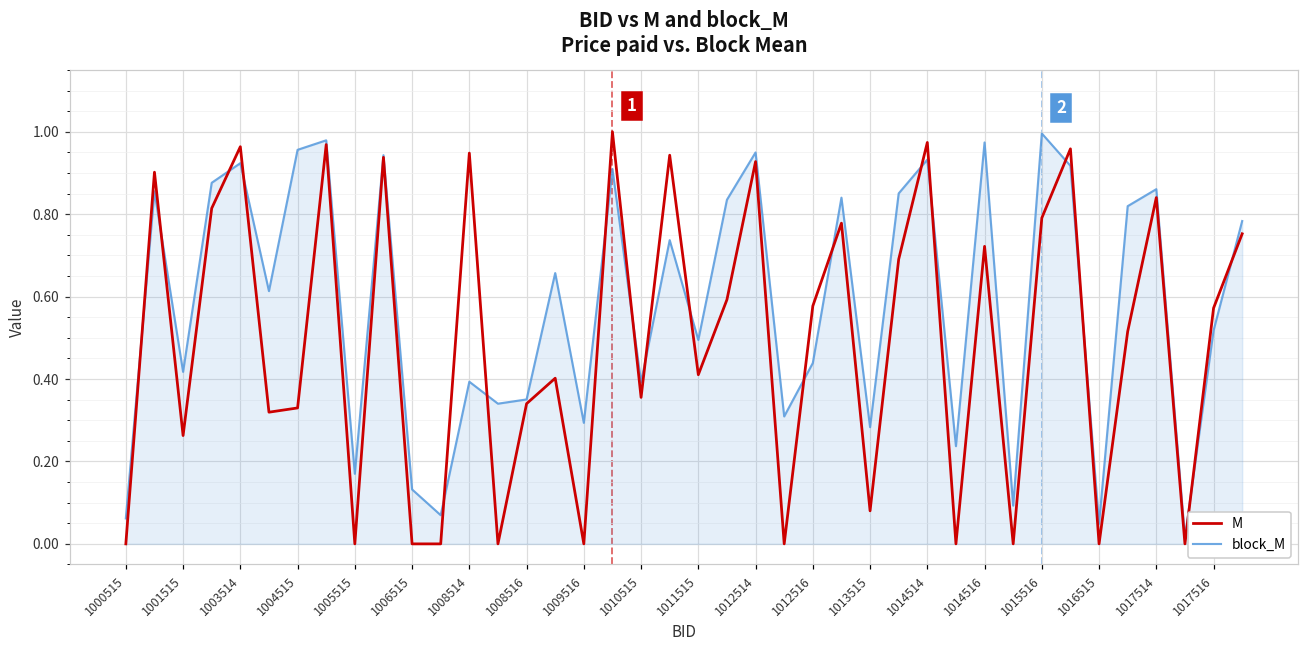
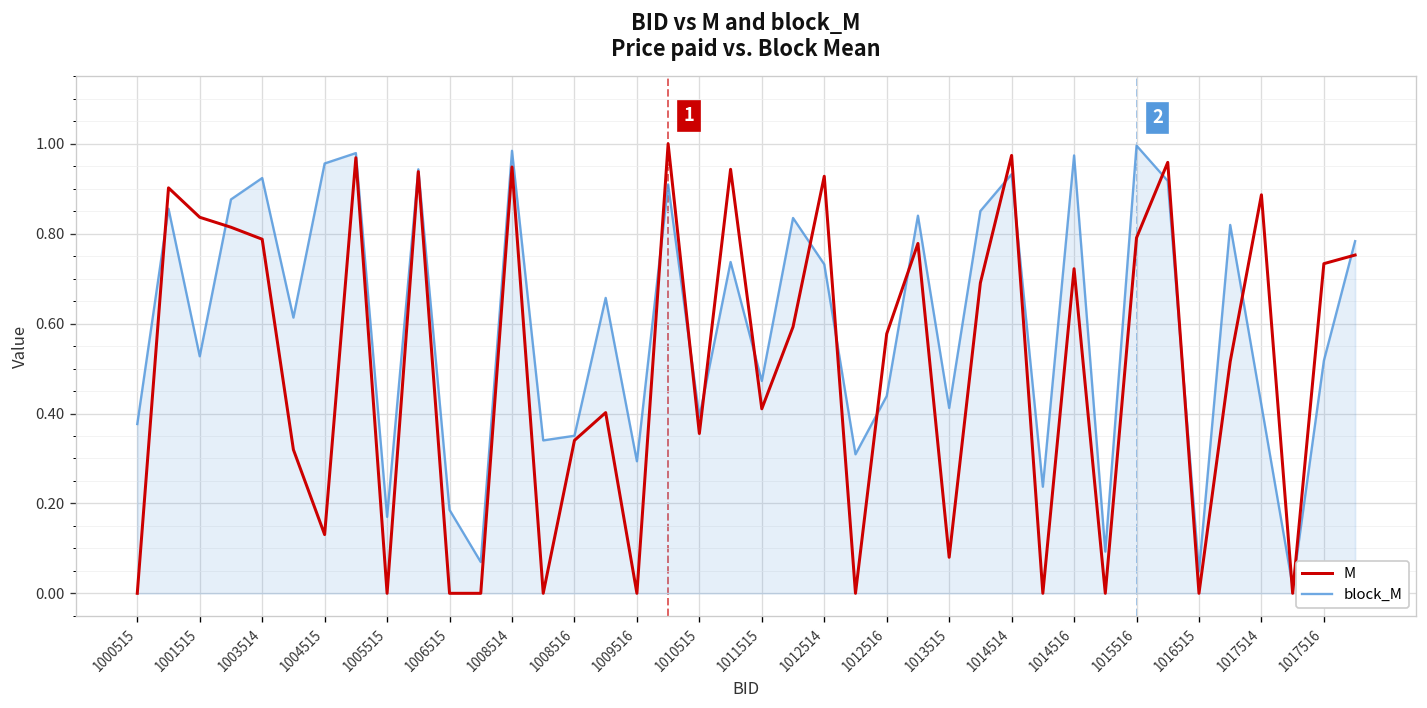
  {
    "M": {
      "1000515": 0.00,
-     "1001515": 0.26,
-     "1003514": 0.96,
-     "1004515": 0.33,
+     "1001515": 0.84,
+     "1003514": 0.79,
+     "1004515": 0.13,
      "1005515": 0.00,
      "1006515": 0.00,
      "1008514": 0.95,
      "1008516": 0.34,
      "1009516": 0.00,
      "1010515": 0.36,
      "1011515": 0.41,
      "1012514": 0.93,
      "1012516": 0.58,
      "1013515": 0.08,
      "1014514": 0.97,
      "1014516": 0.72,
      "1015516": 0.79,
      "1016515": 0.00,
-     "1017514": 0.84,
-     "1017516": 0.57
+     "1017514": 0.89,
+     "1017516": 0.73
    },
    "block_M": {
-     "1000515": 0.06,
-     "1001515": 0.42,
+     "1000515": 0.38,
+     "1001515": 0.53,
      "1003514": 0.92,
      "1004515": 0.96,
      "1005515": 0.17,
-     "1006515": 0.13,
-     "1008514": 0.39,
+     "1006515": 0.19,
+     "1008514": 0.98,
      "1008516": 0.35,
      "1009516": 0.29,
      "1010515": 0.39,
-     "1011515": 0.49,
-     "1012514": 0.95,
+     "1011515": 0.47,
+     "1012514": 0.73,
      "1012516": 0.44,
-     "1013515": 0.28,
+     "1013515": 0.41,
      "1014514": 0.93,
      "1014516": 0.97,
      "1016515": 0.05,
-     "1017514": 0.86,
+     "1017514": 0.42,
      "1017516": 0.52
    }
  }
